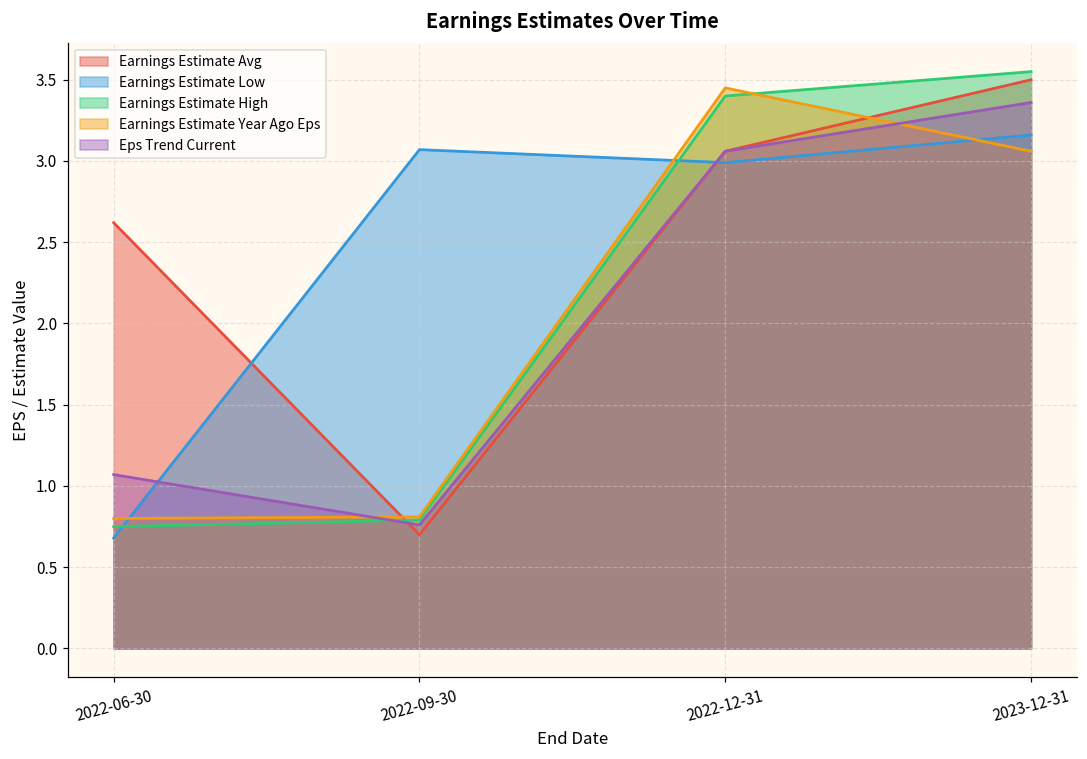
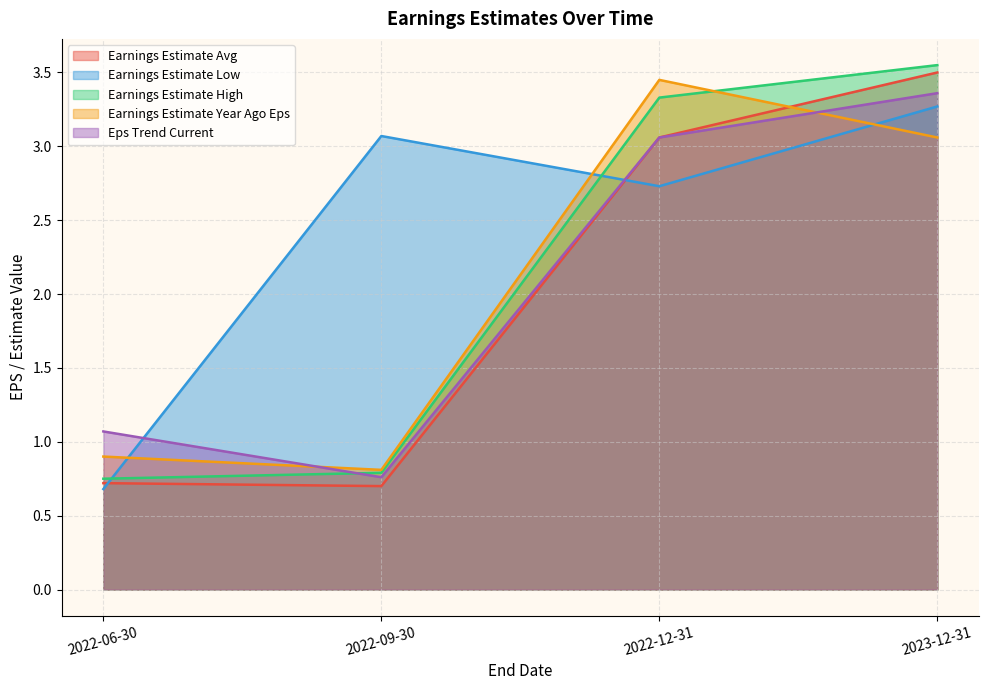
  {
    "Earnings Estimate Avg": {
-     "2022-06-30": 2.62,
+     "2022-06-30": 0.72,
      "2022-09-30": 0.70,
      "2023-12-31": 3.50
    },
    "Earnings Estimate Low": {
      "2022-06-30": 0.68,
      "2022-09-30": 3.07,
-     "2022-12-31": 2.99,
-     "2023-12-31": 3.16
+     "2022-12-31": 2.73,
+     "2023-12-31": 3.27
    },
    "Earnings Estimate High": {
      "2022-06-30": 0.75,
      "2022-09-30": 0.79,
-     "2022-12-31": 3.40,
+     "2022-12-31": 3.33,
      "2023-12-31": 3.55
    },
    "Earnings Estimate Year Ago Eps": {
-     "2022-06-30": 0.8,
+     "2022-06-30": 0.9,
      "2022-09-30": 0.8,
      "2022-12-31": 3.45,
      "2023-12-31": 3.06
    },
    "Eps Trend Current": {
      "2022-06-30": 1.07,
      "2022-09-30": 0.76,
      "2023-12-31": 3.36
    }
  }
